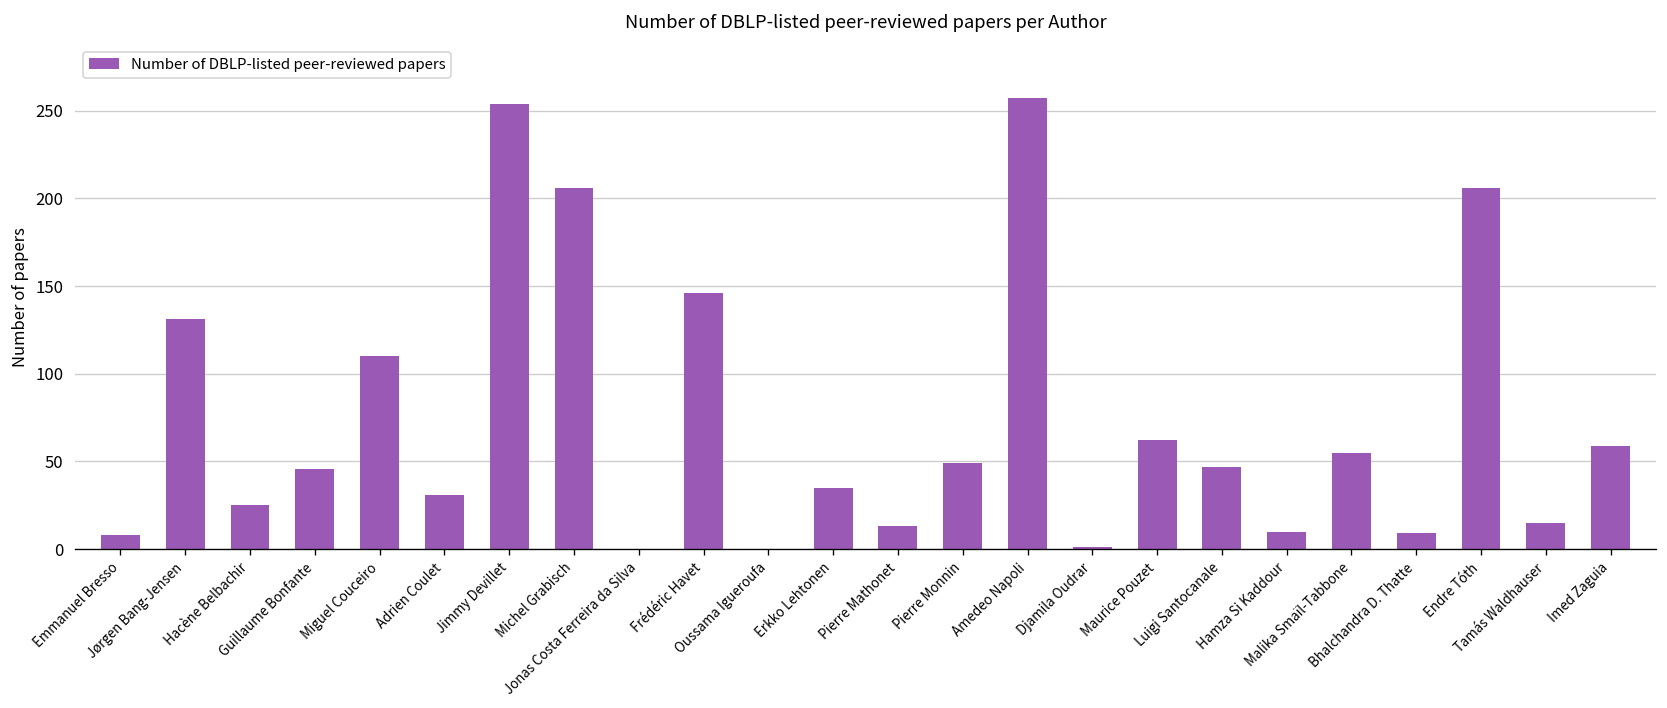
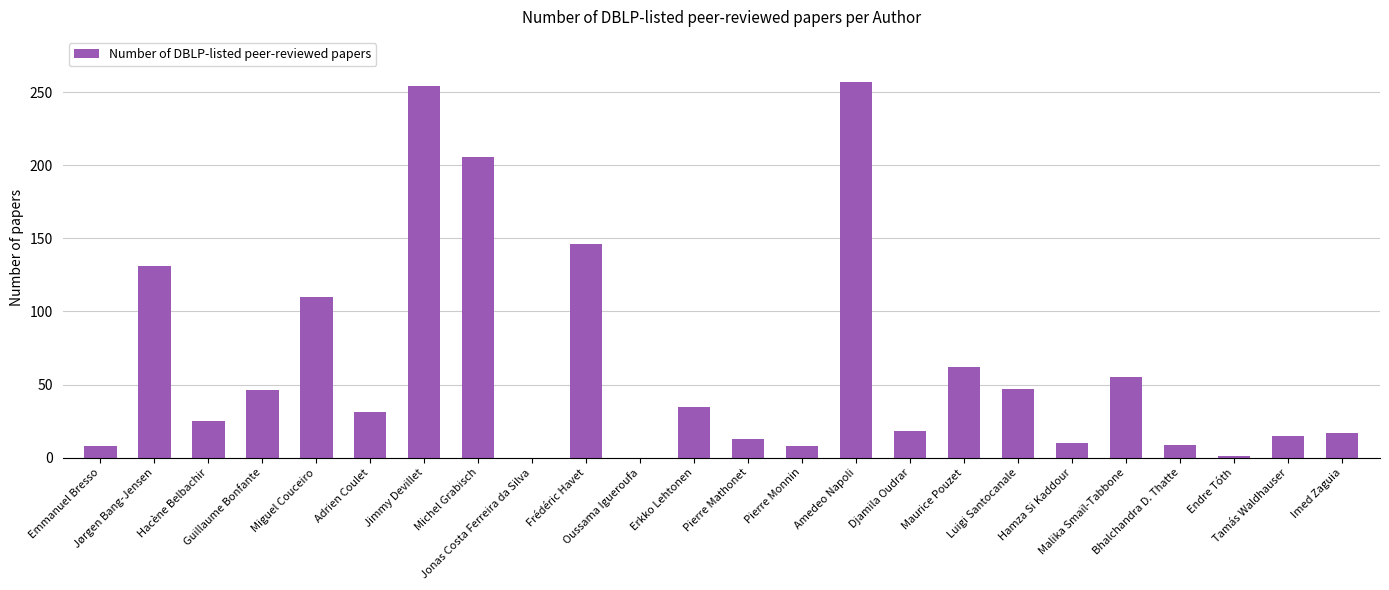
  {
    "Emmanuel Bresso": 8,
    "Jørgen Bang-Jensen": 131,
    "Hacène Belbachir": 25,
    "Guillaume Bonfante": 46,
    "Miguel Couceiro": 110,
    "Adrien Coulet": 31,
    "Jimmy Devillet": 254,
    "Michel Grabisch": 206,
    "Jonas Costa Ferreira da Silva": 0,
    "Frédéric Havet": 146,
    "Oussama Igueroufa": 0,
    "Erkko Lehtonen": 35,
    "Pierre Mathonet": 13,
-   "Pierre Monnin": 49,
+   "Pierre Monnin": 8,
    "Amedeo Napoli": 257,
-   "Djamila Oudrar": 1,
+   "Djamila Oudrar": 18,
    "Maurice Pouzet": 62,
    "Luigi Santocanale": 47,
    "Hamza Si Kaddour": 10,
    "Malika Smaïl-Tabbone": 55,
    "Bhalchandra D. Thatte": 9,
-   "Endre Tóth": 206,
+   "Endre Tóth": 1,
    "Tamás Waldhauser": 15,
-   "Imed Zaguia": 59
+   "Imed Zaguia": 17
  }
